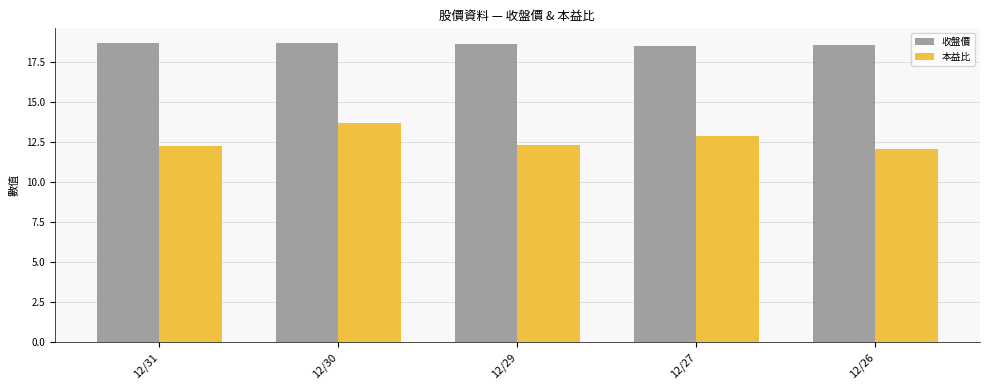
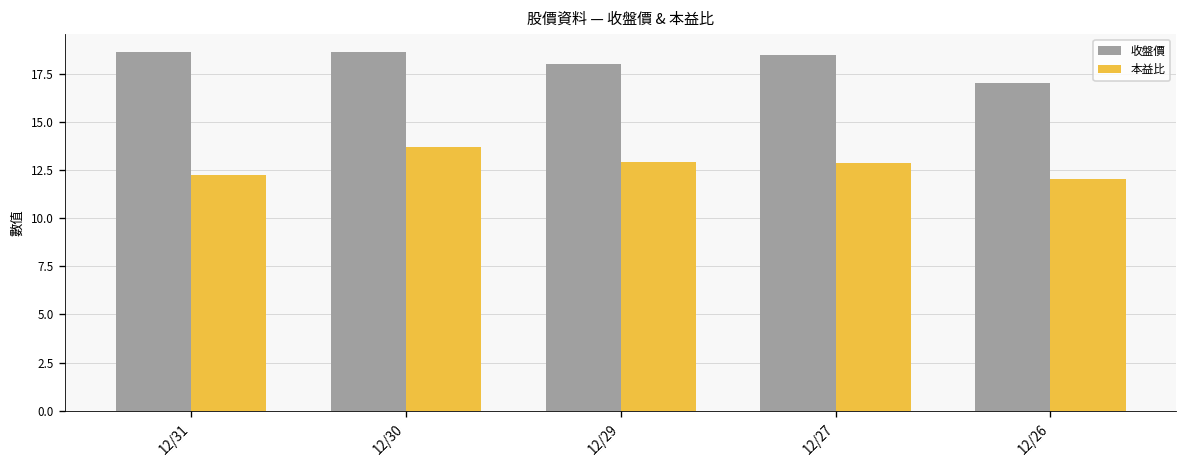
  {
    "收盤價": {
      "12/31": 18.7,
      "12/30": 18.7,
-     "12/29": 18.6,
+     "12/29": 18.0,
      "12/27": 18.5,
-     "12/26": 18.6
+     "12/26": 17.1
    },
    "本益比": {
      "12/31": 12.3,
      "12/30": 13.7,
-     "12/29": 12.3,
+     "12/29": 12.9,
      "12/27": 12.9,
      "12/26": 12.0
    }
  }
